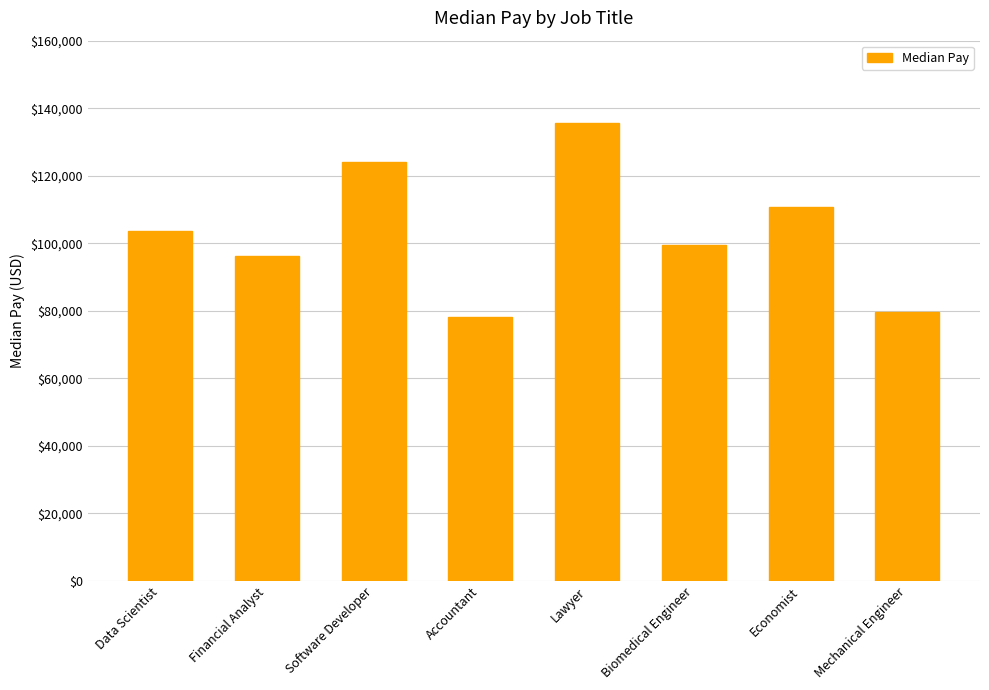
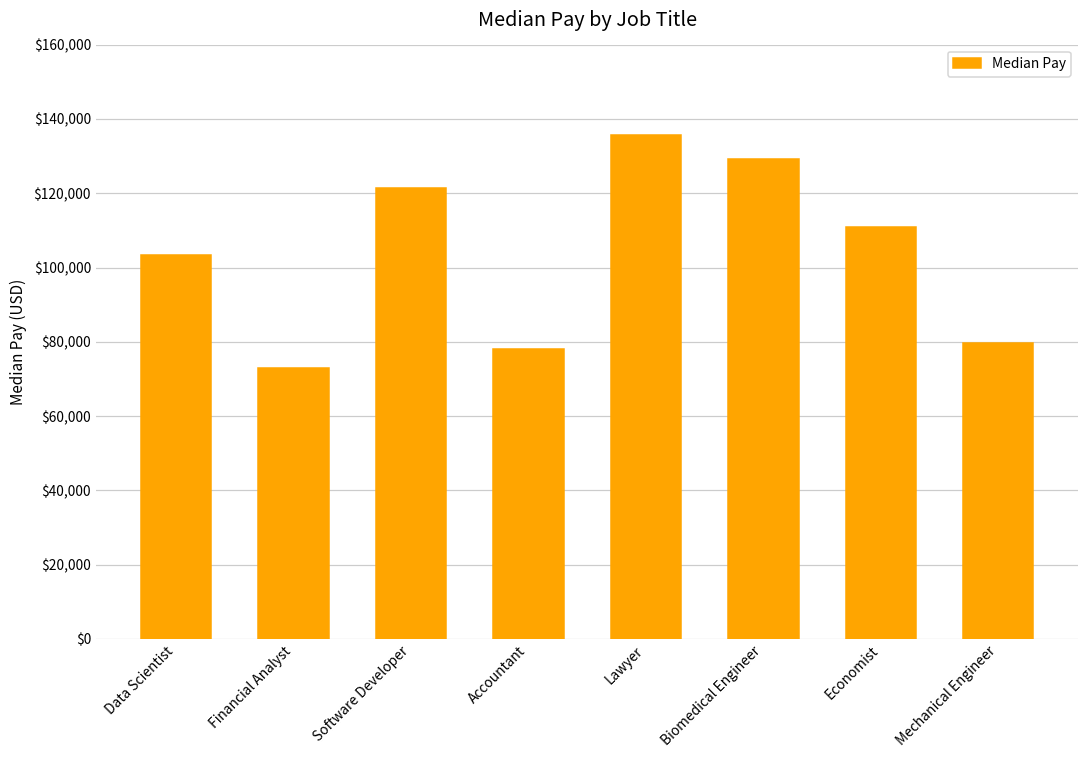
  {
    "Data Scientist": "$104,000",
-   "Financial Analyst": "$96,000",
-   "Software Developer": "$124,000",
+   "Financial Analyst": "$73,000",
+   "Software Developer": "$121,000",
    "Accountant": "$78,000",
    "Lawyer": "$136,000",
-   "Biomedical Engineer": "$100,000",
+   "Biomedical Engineer": "$129,000",
    "Economist": "$111,000",
    "Mechanical Engineer": "$80,000"
  }
